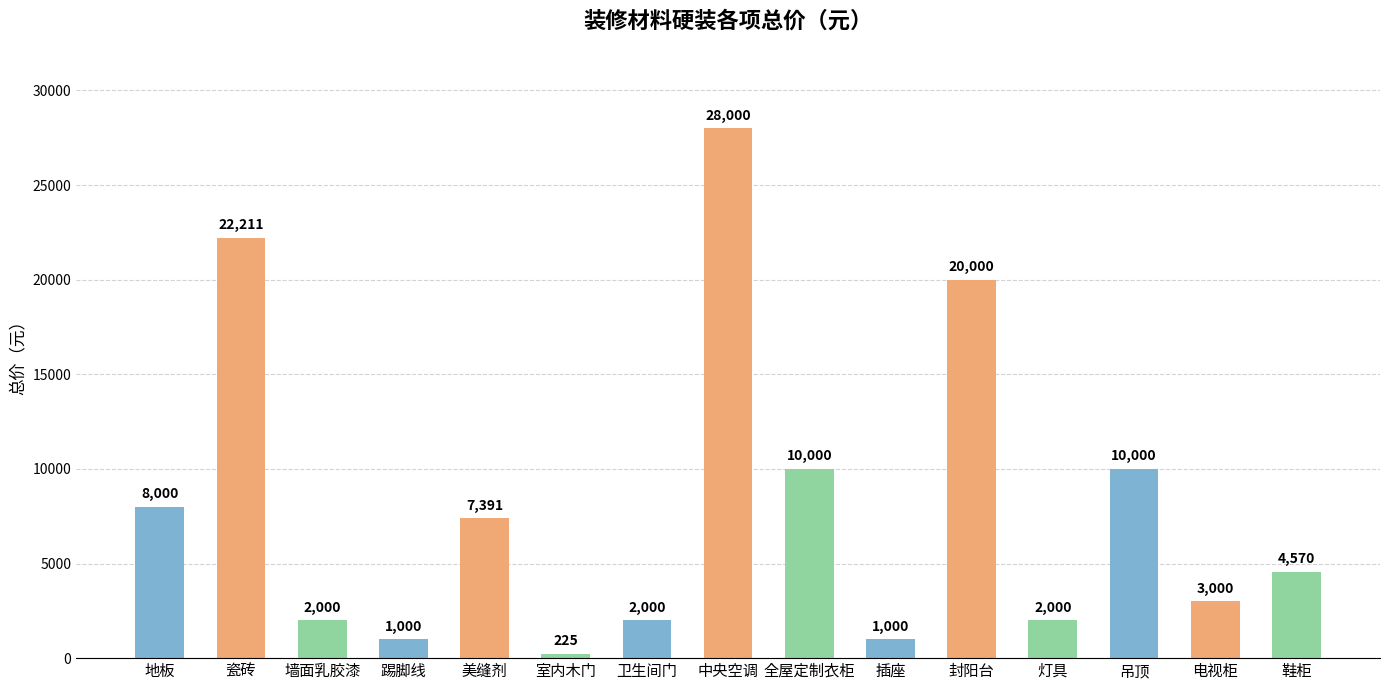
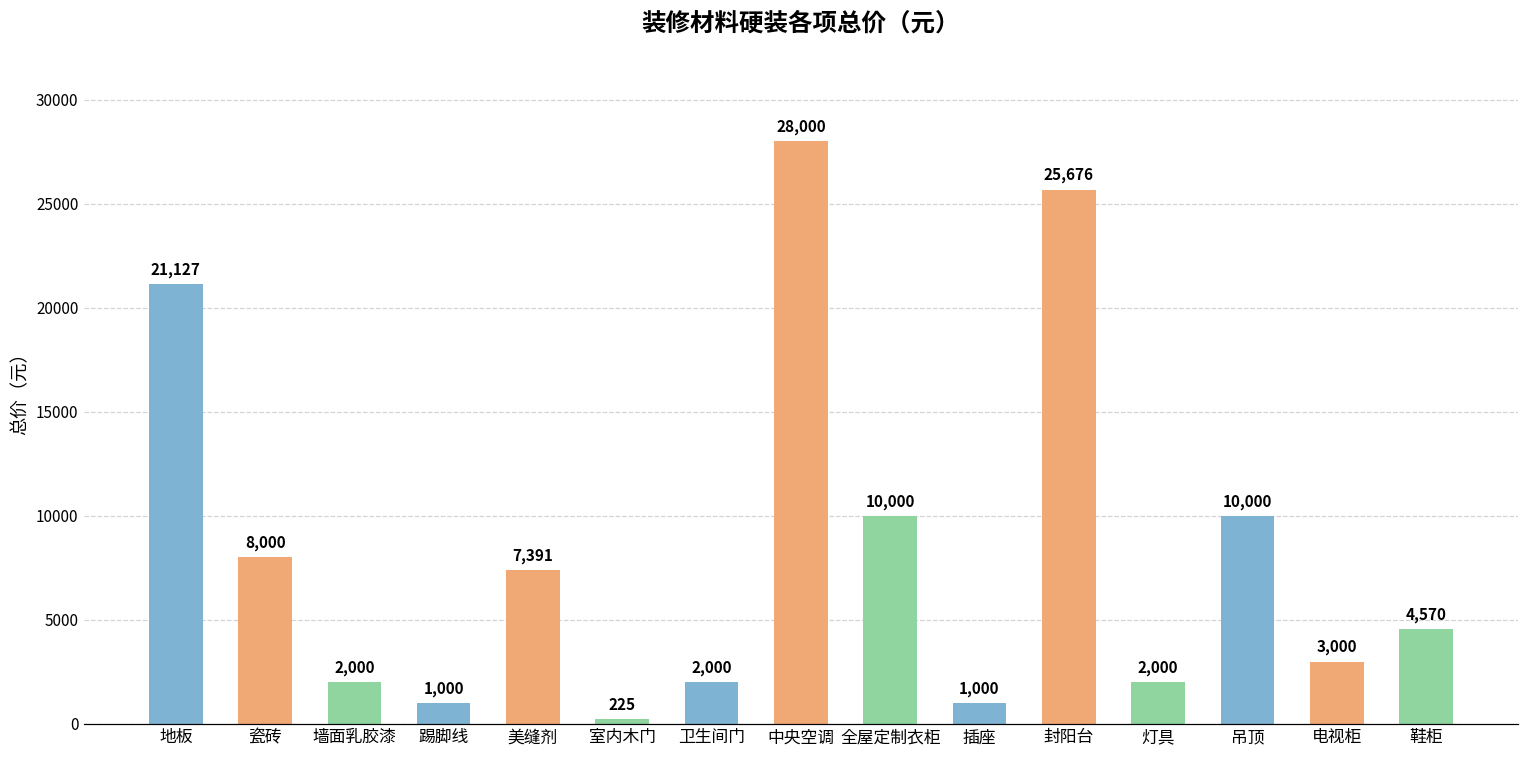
  {
-   "地板": "8,000",
-   "瓷砖": "22,211",
+   "地板": "21,127",
+   "瓷砖": "8,000",
    "墙面乳胶漆": "2,000",
    "踢脚线": "1,000",
    "美缝剂": "7,391",
    "室内木门": "225",
    "卫生间门": "2,000",
    "中央空调": "28,000",
    "全屋定制衣柜": "10,000",
    "插座": "1,000",
-   "封阳台": "20,000",
+   "封阳台": "25,676",
    "灯具": "2,000",
    "吊顶": "10,000",
    "电视柜": "3,000",
    "鞋柜": "4,570"
  }
